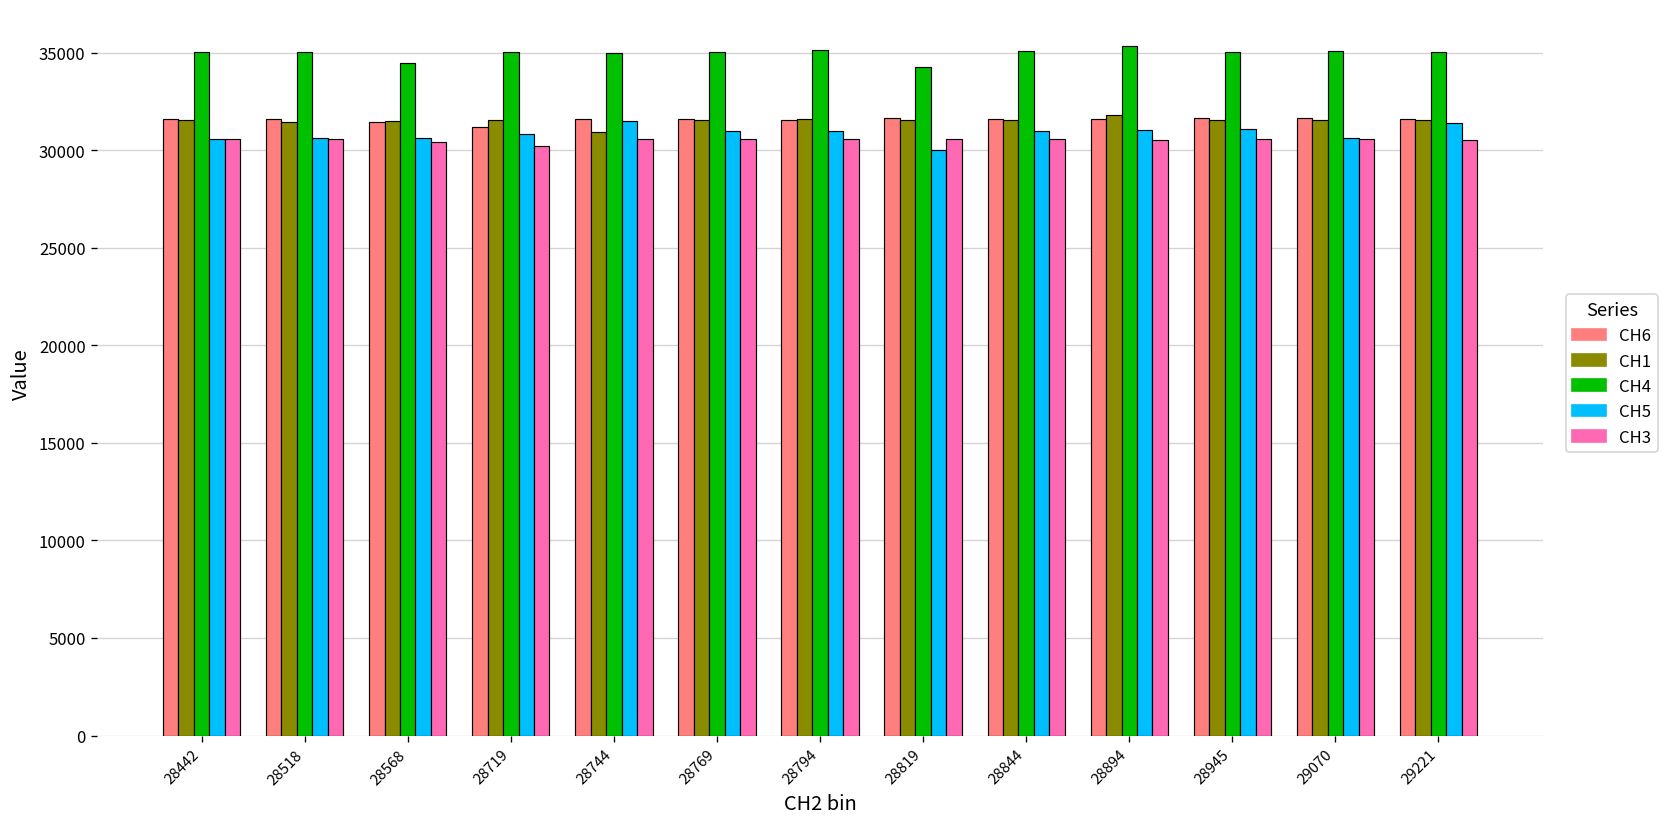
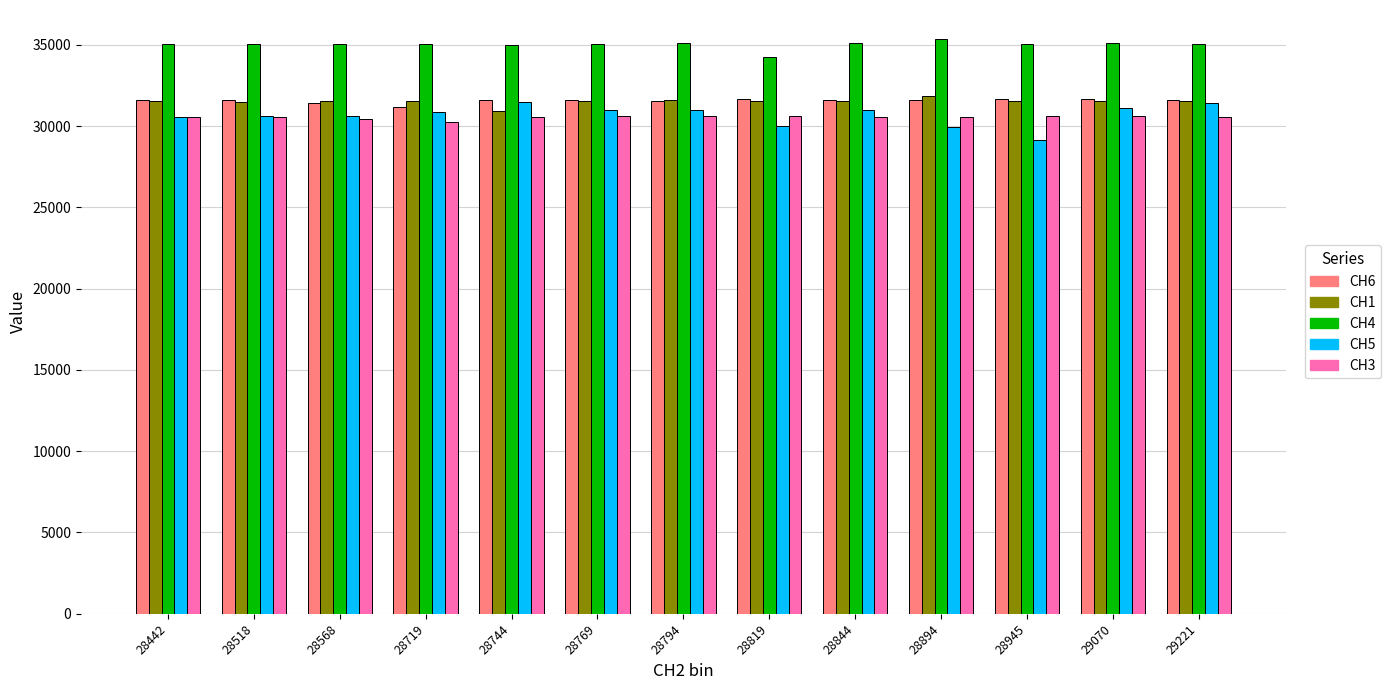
  {
    "CH1": {
      "28442": 31600,
      "28518": 31500,
      "28568": 31500,
      "28719": 31500,
      "28744": 30900,
      "28769": 31500,
      "28794": 31600,
      "28819": 31500,
      "28844": 31500,
      "28894": 31800,
      "28945": 31600,
      "29070": 31600,
      "29221": 31500
    },
    "CH4": {
      "28442": 35100,
      "28518": 35000,
-     "28568": 34500,
+     "28568": 35100,
      "28719": 35000,
      "28744": 35000,
      "28769": 35100,
      "28794": 35100,
      "28819": 34300,
      "28844": 35100,
      "28894": 35400,
      "28945": 35100,
      "29070": 35100,
      "29221": 35100
    },
    "CH5": {
      "28442": 30600,
      "28518": 30600,
      "28568": 30600,
      "28719": 30800,
      "28744": 31500,
      "28769": 31000,
      "28794": 31000,
      "28819": 30000,
      "28844": 31000,
-     "28894": 31000,
-     "28945": 31100,
-     "29070": 30600,
+     "28894": 30000,
+     "28945": 29200,
+     "29070": 31100,
      "29221": 31400
    }
  }
